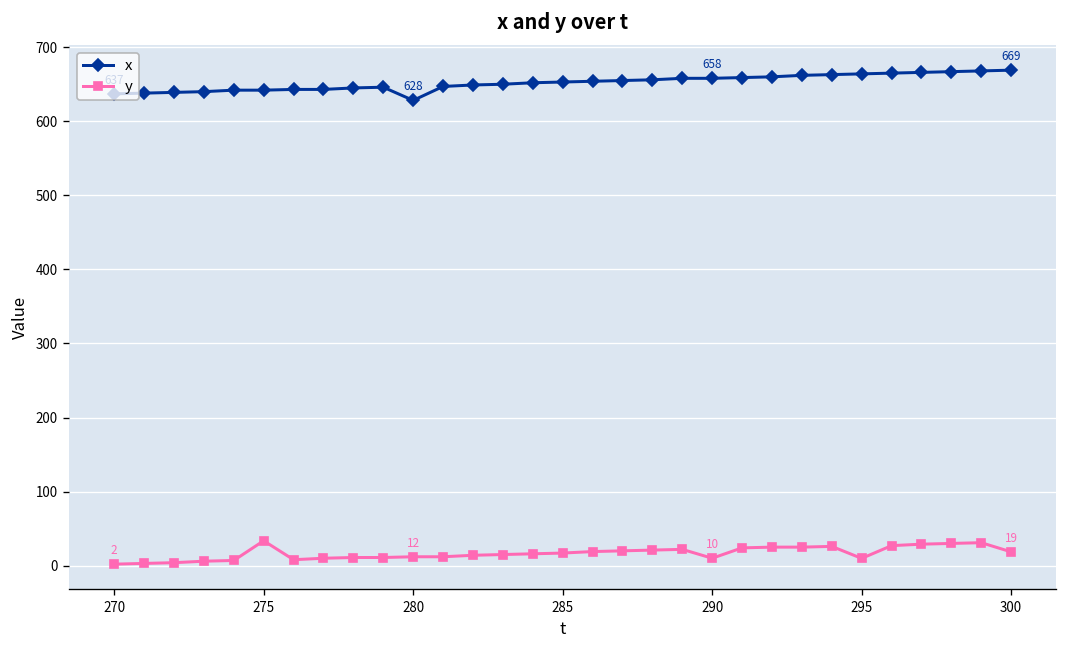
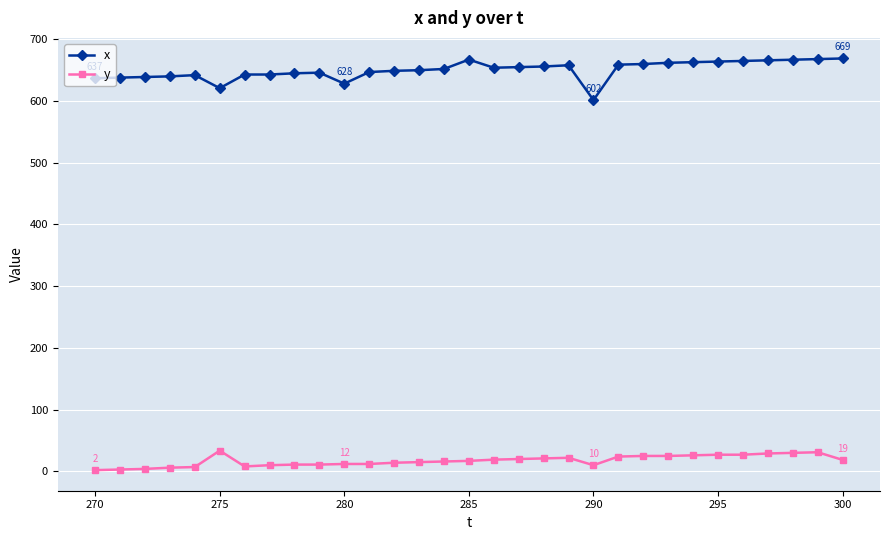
  {
    "x": {
-     "275": 640,
+     "275": 620,
      "280": 628,
-     "285": 650,
-     "290": 658,
+     "285": 670,
+     "290": 602,
      "300": 669
    },
    "y": {
      "275": 30,
      "285": 20,
-     "295": 10
+     "295": 30
    }
  }
